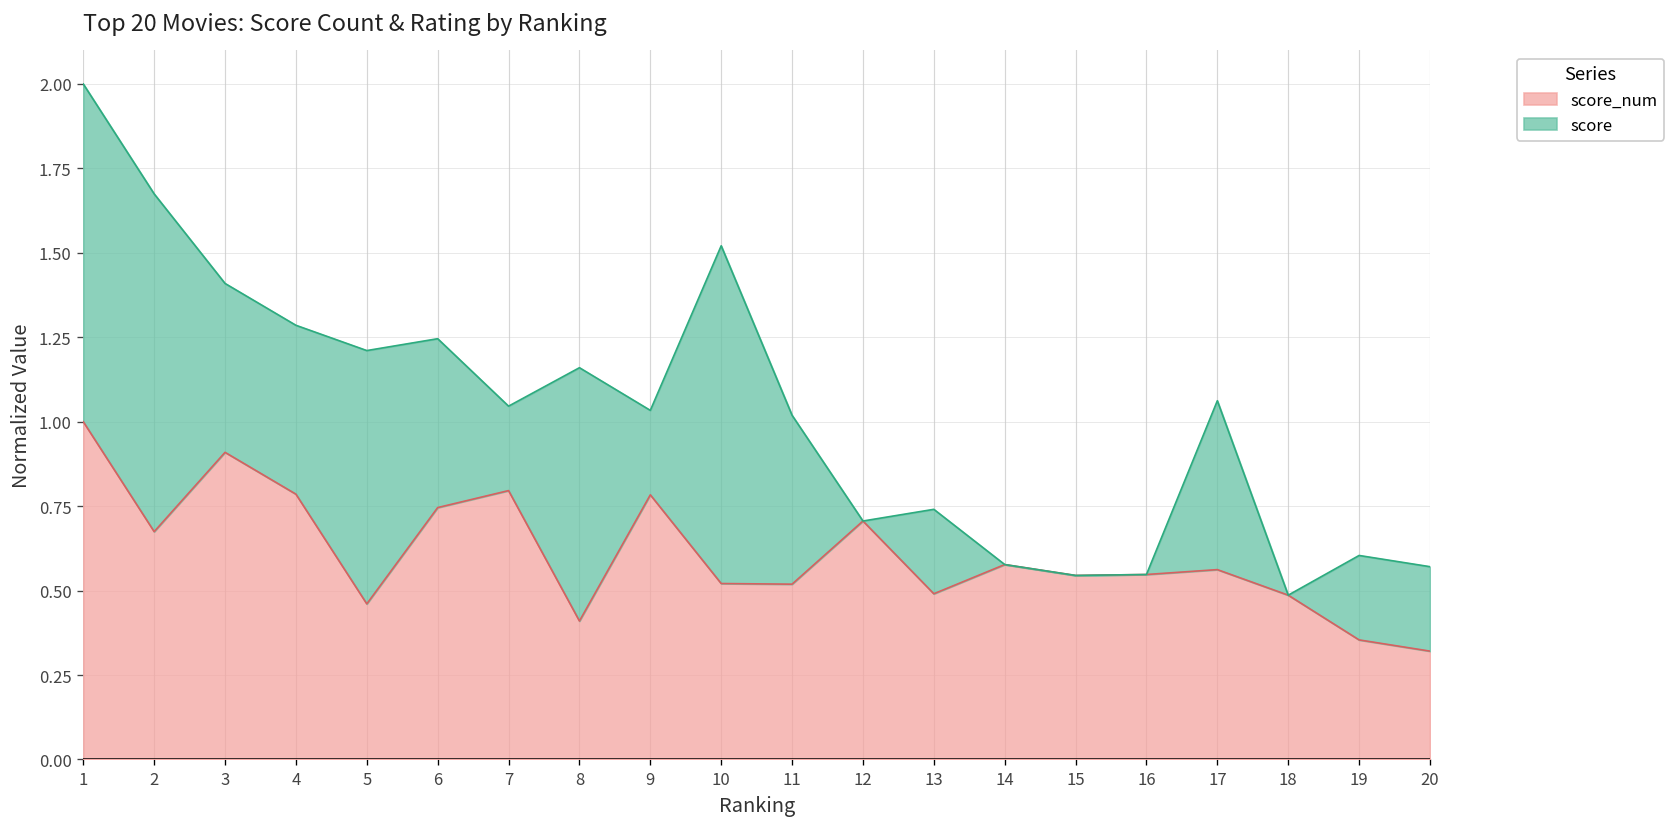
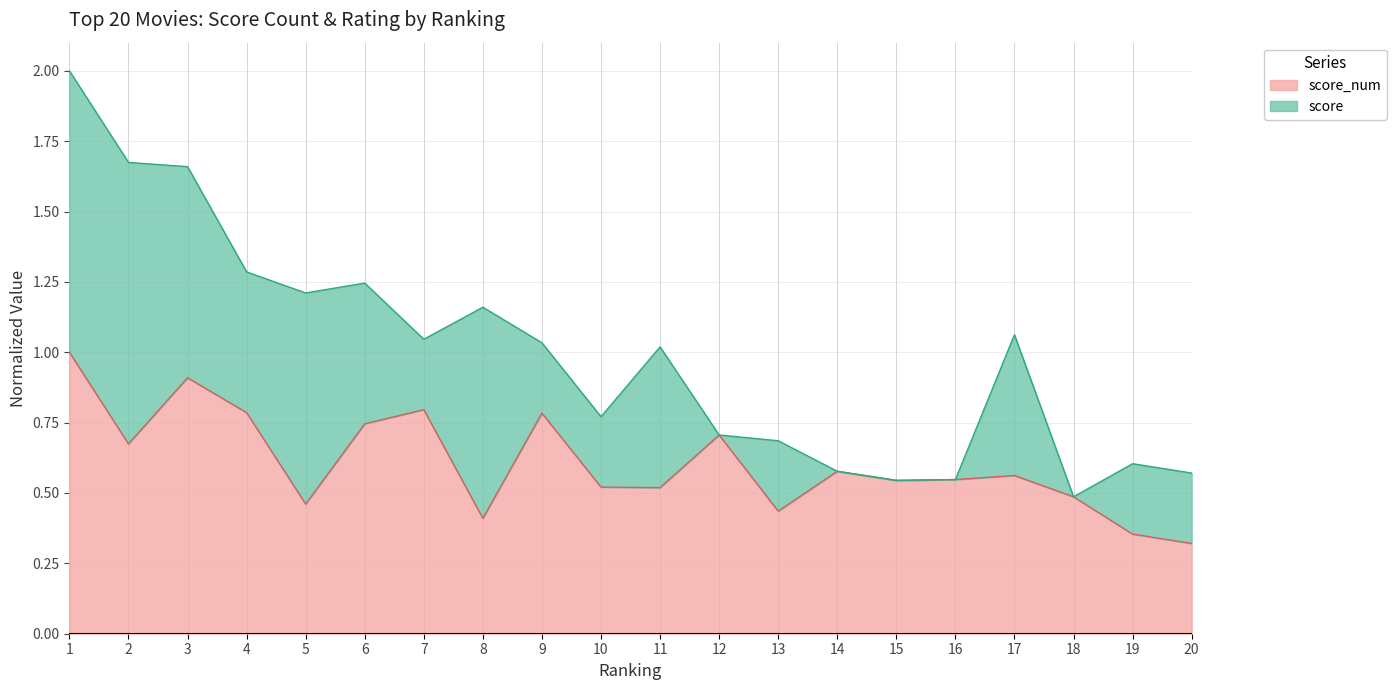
  {
    "score_num": {
      "1": 1.00,
      "2": 0.67,
      "3": 0.91,
      "4": 0.79,
      "5": 0.46,
      "6": 0.75,
      "7": 0.80,
      "8": 0.41,
      "9": 0.78,
      "10": 0.52,
      "11": 0.52,
-     "13": 0.49,
+     "13": 0.44,
      "17": 0.56,
      "19": 0.35,
      "20": 0.32
    },
    "score": {
      "1": 1.00,
      "2": 1.00,
-     "3": 0.50,
+     "3": 0.75,
      "4": 0.50,
      "5": 0.75,
      "6": 0.50,
      "7": 0.25,
      "8": 0.75,
      "9": 0.25,
-     "10": 1.00,
+     "10": 0.25,
      "11": 0.50,
      "13": 0.25,
      "17": 0.50,
      "19": 0.25,
      "20": 0.25
    }
  }
